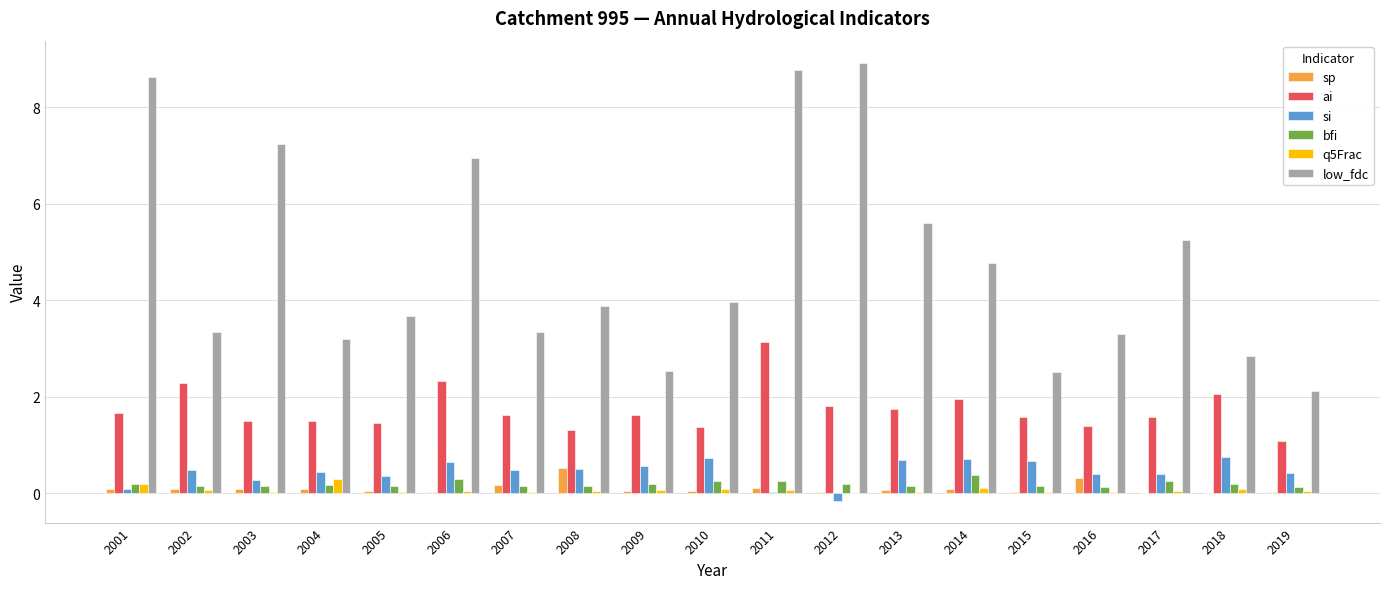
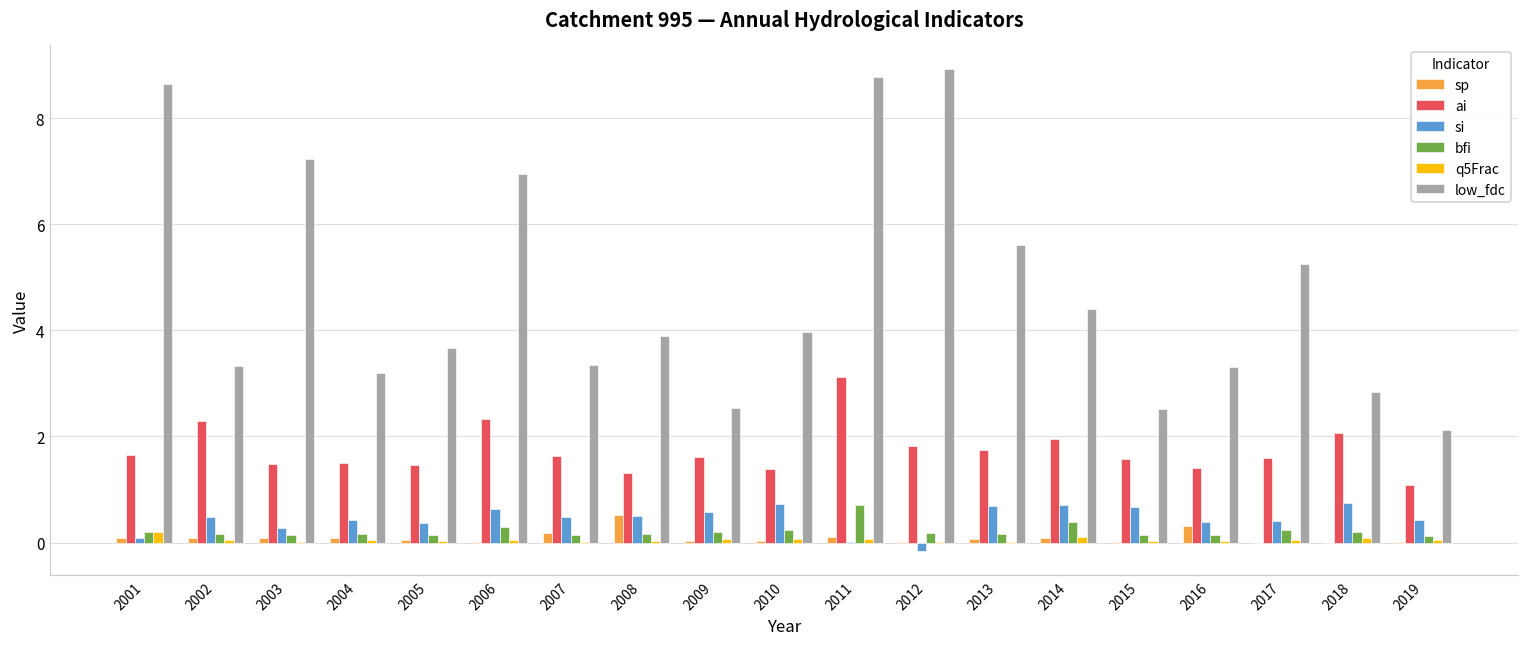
  {
    "sp": {
      "2001": 0.1,
      "2002": 0.1,
      "2003": 0.1,
      "2004": 0.1,
      "2007": 0.2,
      "2008": 0.5,
      "2011": 0.1,
      "2013": 0.1,
      "2014": 0.1,
      "2016": 0.3,
      "2017": 0.0
    },
    "ai": {
      "2001": 1.7,
      "2002": 2.3,
      "2003": 1.5,
      "2004": 1.5,
      "2005": 1.5,
      "2006": 2.3,
      "2007": 1.6,
      "2008": 1.3,
      "2009": 1.6,
      "2010": 1.4,
      "2011": 3.1,
      "2012": 1.8,
      "2013": 1.7,
      "2014": 2.0,
      "2015": 1.6,
      "2016": 1.4,
      "2017": 1.6,
      "2018": 2.1,
      "2019": 1.1
    },
    "si": {
      "2001": 0.1,
      "2002": 0.5,
      "2003": 0.3,
      "2004": 0.4,
      "2005": 0.4,
      "2006": 0.6,
      "2007": 0.5,
      "2008": 0.5,
      "2009": 0.6,
      "2010": 0.7,
      "2012": -0.2,
      "2013": 0.7,
      "2014": 0.7,
      "2015": 0.7,
      "2016": 0.4,
      "2017": 0.4,
      "2018": 0.7,
      "2019": 0.4
    },
    "bfi": {
      "2001": 0.2,
      "2002": 0.2,
      "2003": 0.1,
      "2004": 0.2,
      "2005": 0.2,
      "2006": 0.3,
      "2007": 0.2,
      "2008": 0.2,
      "2009": 0.2,
      "2010": 0.2,
-     "2011": 0.3,
+     "2011": 0.7,
      "2012": 0.2,
      "2013": 0.2,
      "2014": 0.4,
      "2015": 0.1,
      "2016": 0.1,
      "2017": 0.2,
      "2018": 0.2,
      "2019": 0.1
    },
    "q5Frac": {
      "2001": 0.2,
      "2002": 0.1,
-     "2004": 0.3,
+     "2004": 0.0,
      "2006": 0.1,
      "2009": 0.1,
      "2010": 0.1,
      "2011": 0.1,
      "2014": 0.1,
      "2018": 0.1
    },
    "low_fdc": {
      "2001": 8.6,
      "2002": 3.3,
      "2003": 7.2,
      "2004": 3.2,
      "2005": 3.7,
      "2006": 6.9,
      "2007": 3.3,
      "2008": 3.9,
      "2009": 2.5,
      "2010": 4.0,
      "2011": 8.8,
      "2012": 8.9,
      "2013": 5.6,
-     "2014": 4.8,
+     "2014": 4.4,
      "2015": 2.5,
      "2016": 3.3,
      "2017": 5.3,
      "2018": 2.8,
      "2019": 2.1
    }
  }
